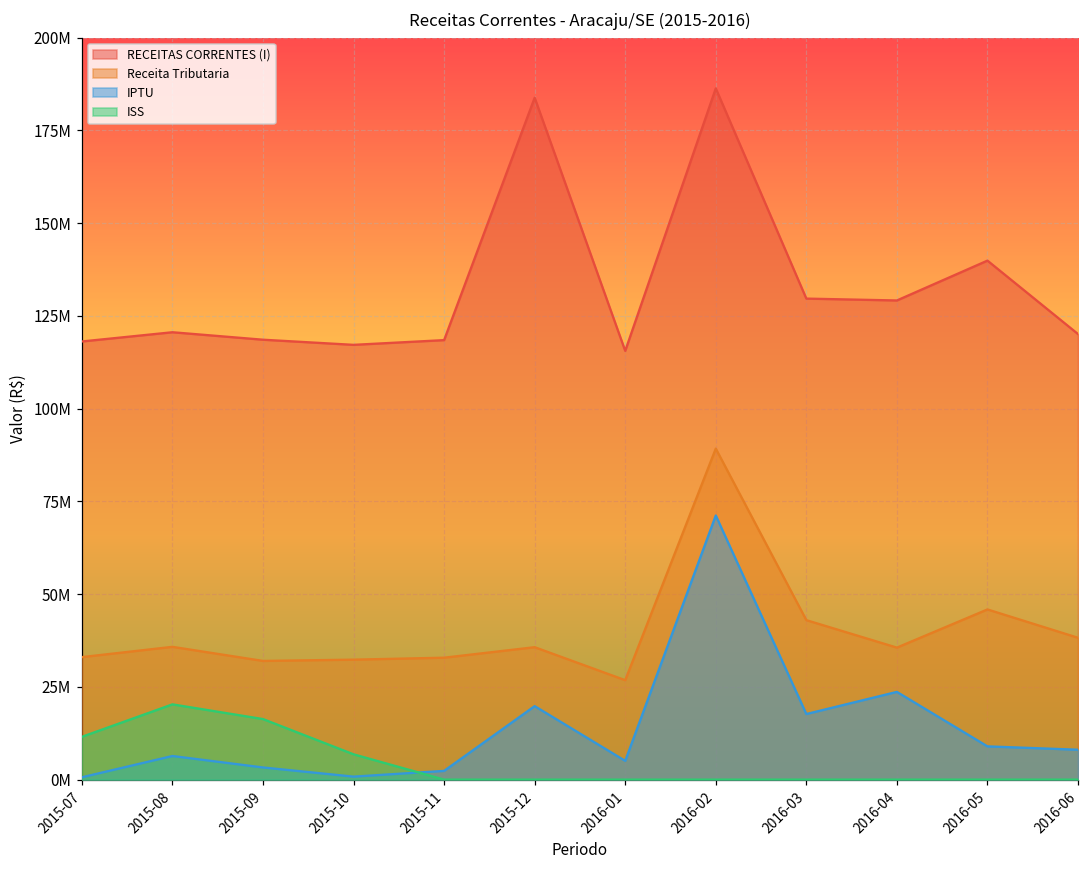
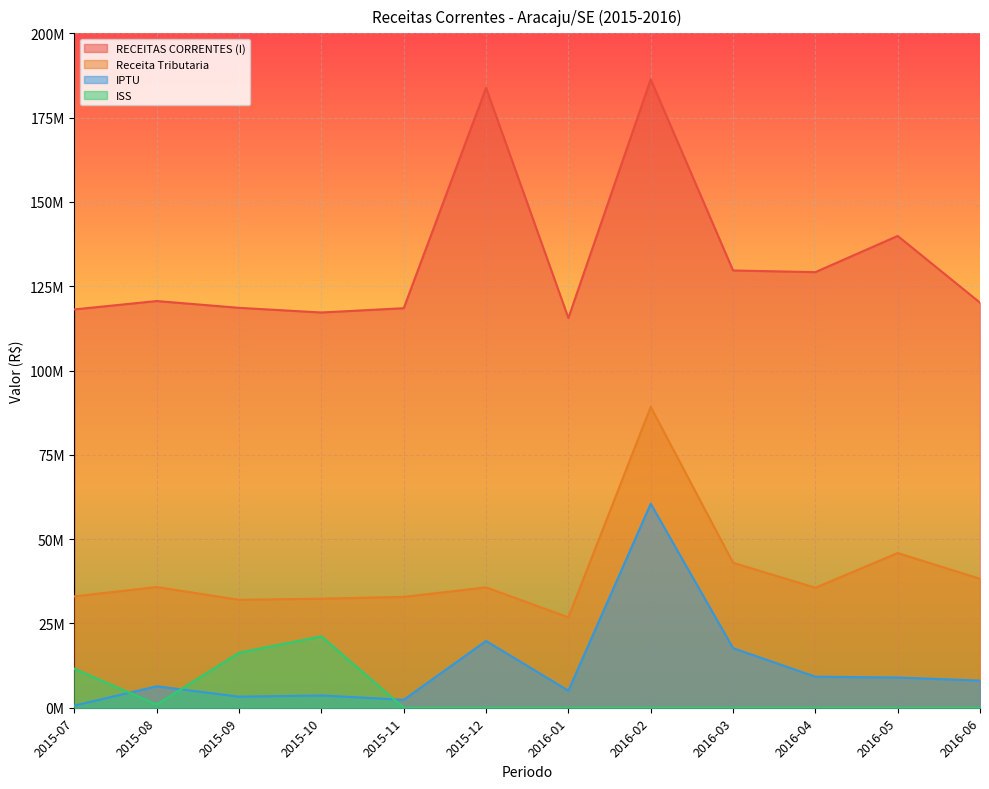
  {
    "IPTU": {
      "2015-07": 1000000,
      "2015-08": 6000000,
      "2015-09": 3000000,
-     "2015-10": 1000000,
+     "2015-10": 4000000,
      "2015-11": 2000000,
      "2015-12": 20000000,
      "2016-01": 5000000,
-     "2016-02": 71000000,
+     "2016-02": 61000000,
      "2016-03": 18000000,
-     "2016-04": 24000000,
+     "2016-04": 9000000,
      "2016-05": 9000000,
      "2016-06": 8000000
    },
    "ISS": {
      "2015-07": 12000000,
-     "2015-08": 20000000,
+     "2015-08": 1000000,
      "2015-09": 16000000,
-     "2015-10": 7000000,
+     "2015-10": 21000000,
      "2015-11": 0,
      "2015-12": 0,
      "2016-01": 0,
      "2016-02": 0,
      "2016-03": 0,
      "2016-04": 0,
      "2016-05": 0,
      "2016-06": 0
    }
  }
